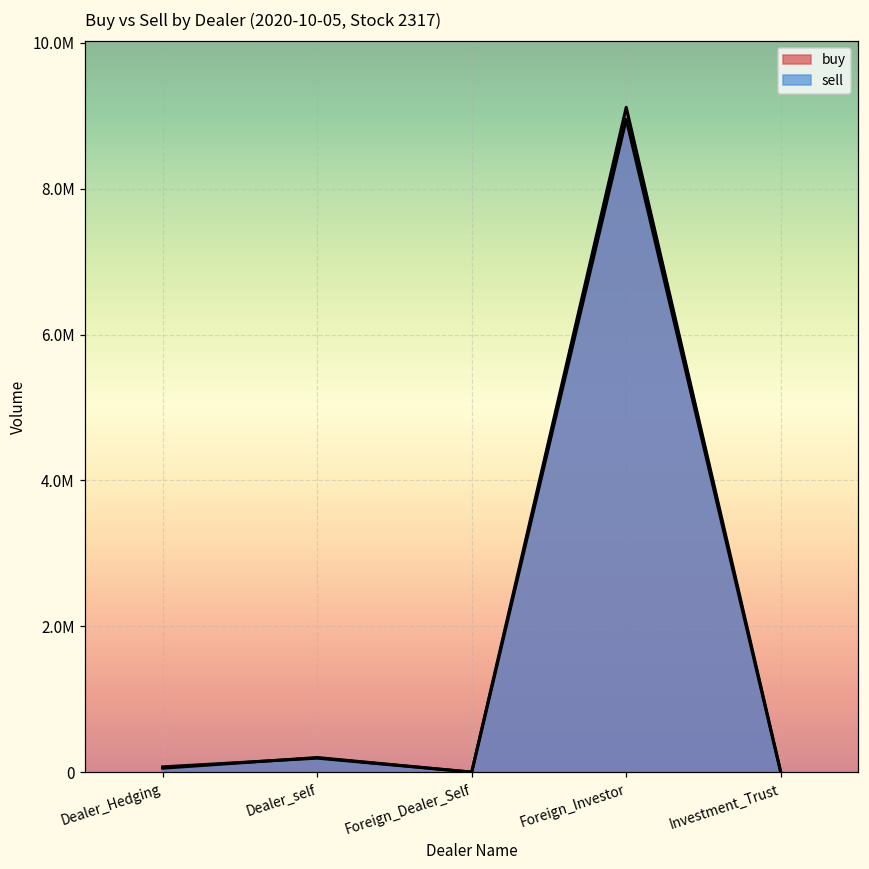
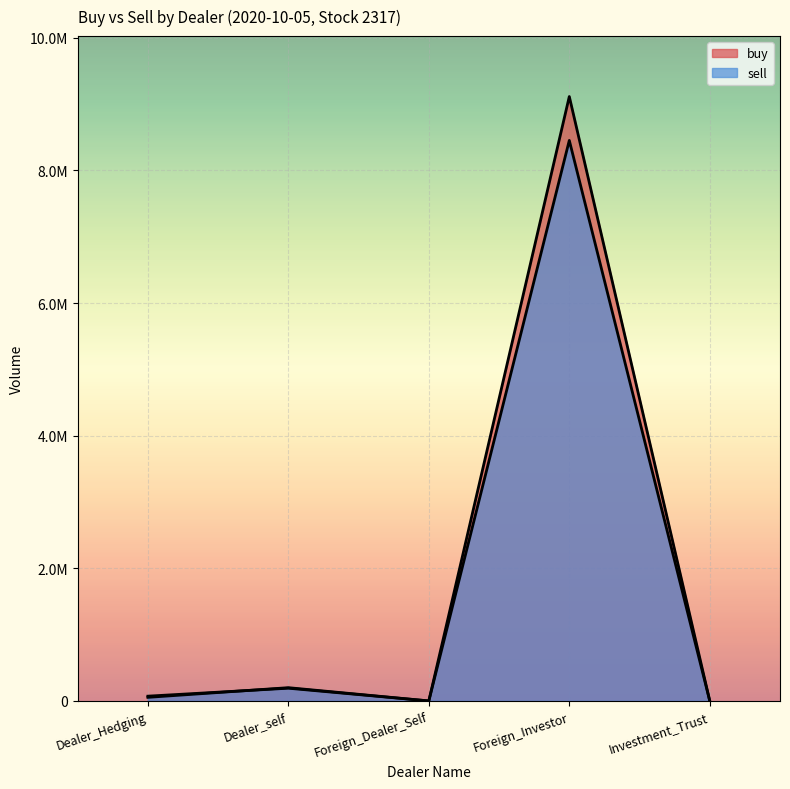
  {
    "buy": {
      "Foreign_Investor": 9100000
    },
    "sell": {
-     "Foreign_Investor": 9000000
+     "Foreign_Investor": 8500000
    }
  }
